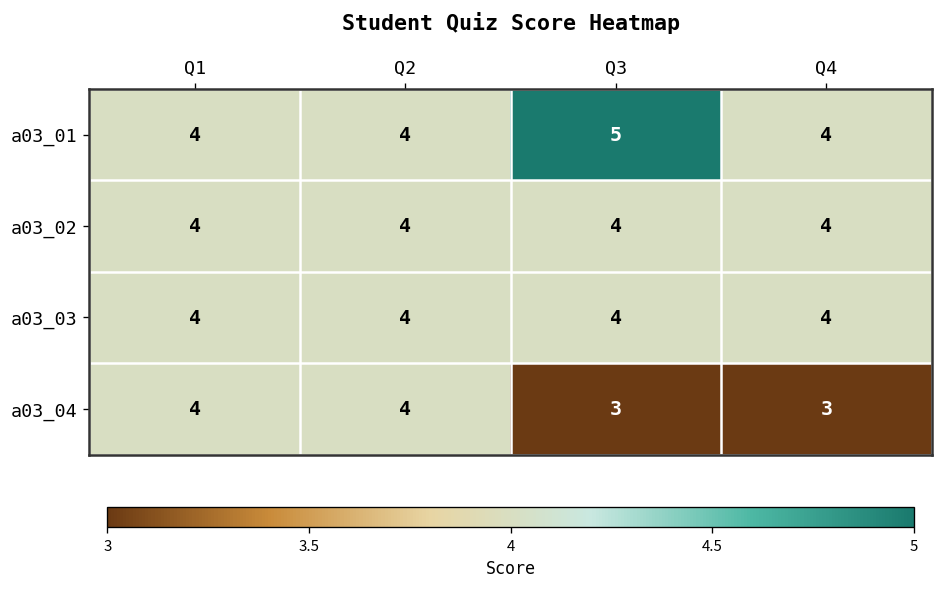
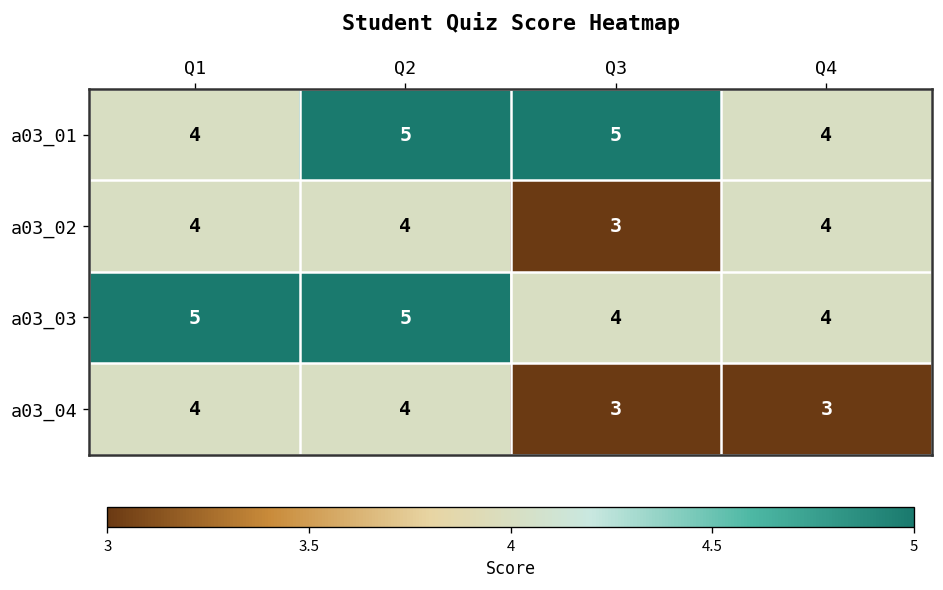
  {
    "a03_01": {
      "Q1": 4,
-     "Q2": 4,
+     "Q2": 5,
      "Q3": 5,
      "Q4": 4
    },
    "a03_02": {
      "Q1": 4,
      "Q2": 4,
-     "Q3": 4,
+     "Q3": 3,
      "Q4": 4
    },
    "a03_03": {
-     "Q1": 4,
-     "Q2": 4,
+     "Q1": 5,
+     "Q2": 5,
      "Q3": 4,
      "Q4": 4
    },
    "a03_04": {
      "Q1": 4,
      "Q2": 4,
      "Q3": 3,
      "Q4": 3
    }
  }
